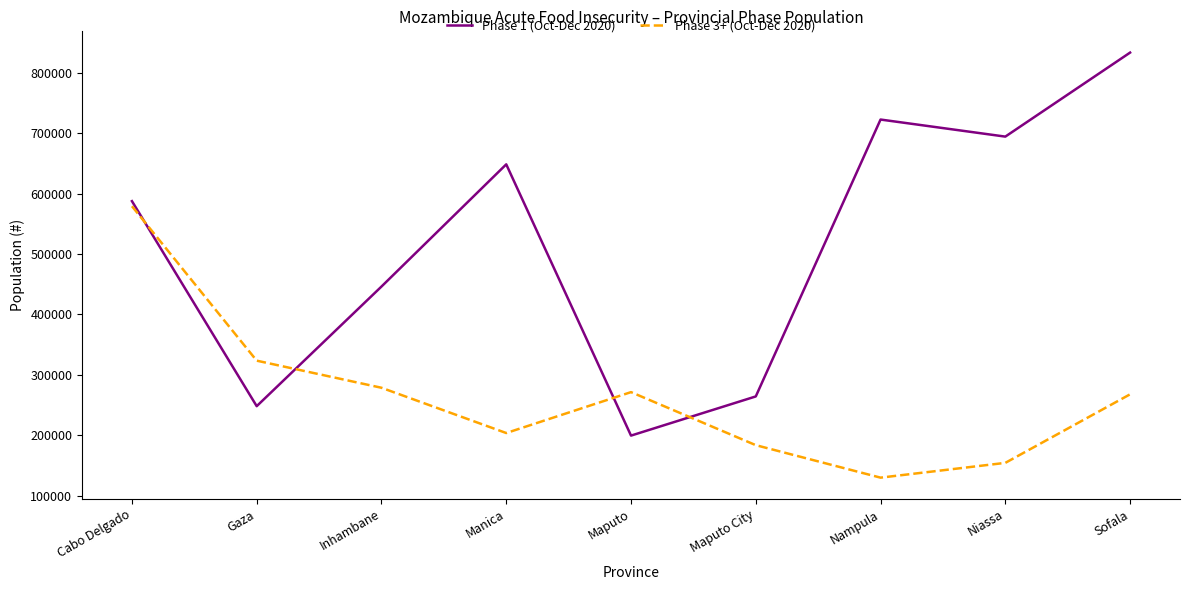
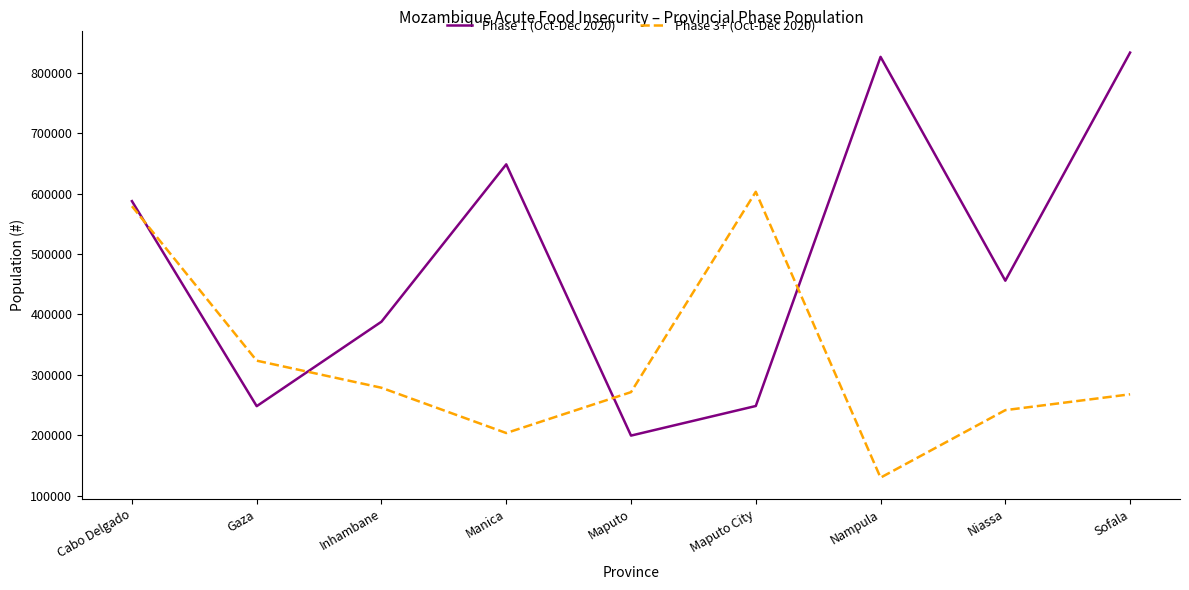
  {
    "Phase 1 (Oct-Dec 2020)": {
      "Cabo Delgado": 590000,
      "Gaza": 250000,
-     "Inhambane": 450000,
+     "Inhambane": 390000,
      "Manica": 650000,
      "Maputo": 200000,
-     "Maputo City": 260000,
-     "Nampula": 720000,
-     "Niassa": 690000,
+     "Maputo City": 250000,
+     "Nampula": 830000,
+     "Niassa": 460000,
      "Sofala": 830000
    },
    "Phase 3+ (Oct-Dec 2020)": {
      "Cabo Delgado": 580000,
      "Gaza": 320000,
      "Inhambane": 280000,
      "Manica": 200000,
      "Maputo": 270000,
-     "Maputo City": 180000,
+     "Maputo City": 600000,
      "Nampula": 130000,
-     "Niassa": 150000,
+     "Niassa": 240000,
      "Sofala": 270000
    }
  }
